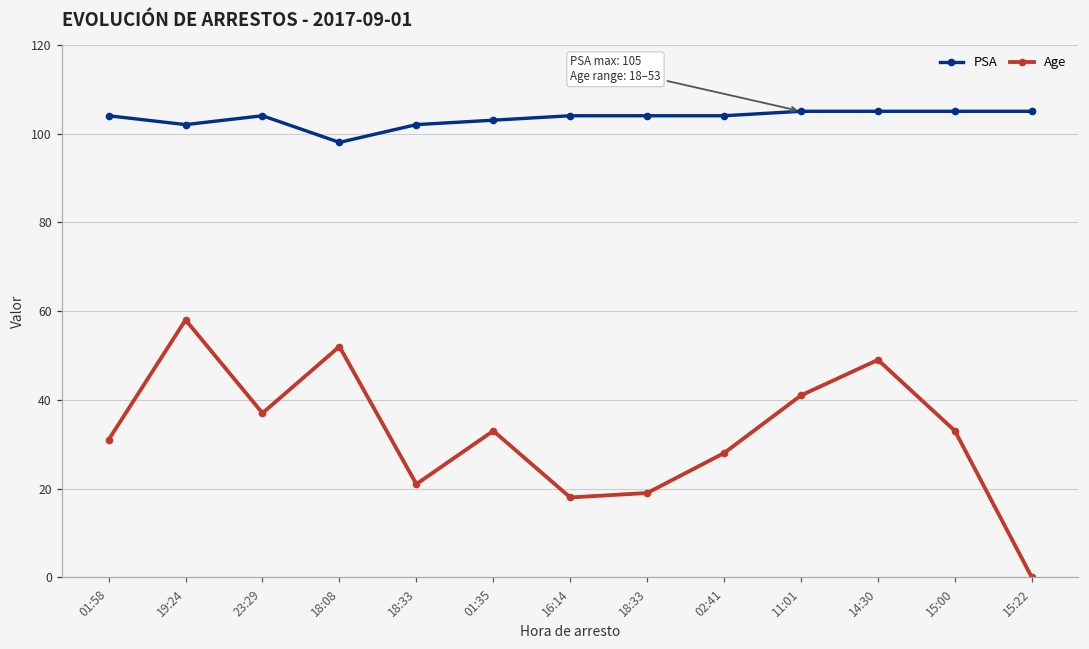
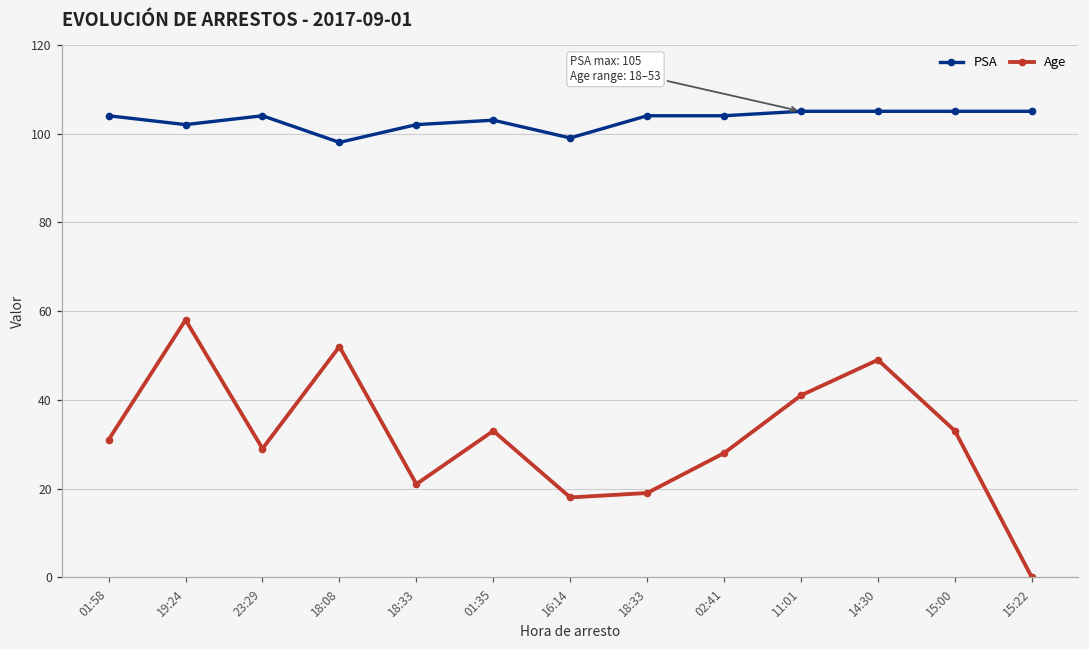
  {
    "PSA": {
      "01:58": 104,
      "19:24": 102,
      "23:29": 104,
      "18:08": 98,
      "01:35": 103,
-     "16:14": 104,
+     "16:14": 99,
      "11:01": 105,
      "14:30": 105,
      "15:00": 105,
      "15:22": 105
    },
    "Age": {
      "01:58": 31,
      "19:24": 58,
-     "23:29": 37,
+     "23:29": 29,
      "18:08": 52,
      "01:35": 33,
      "16:14": 18,
      "02:41": 28,
      "11:01": 41,
      "14:30": 49,
      "15:00": 33,
      "15:22": 0
    }
  }
